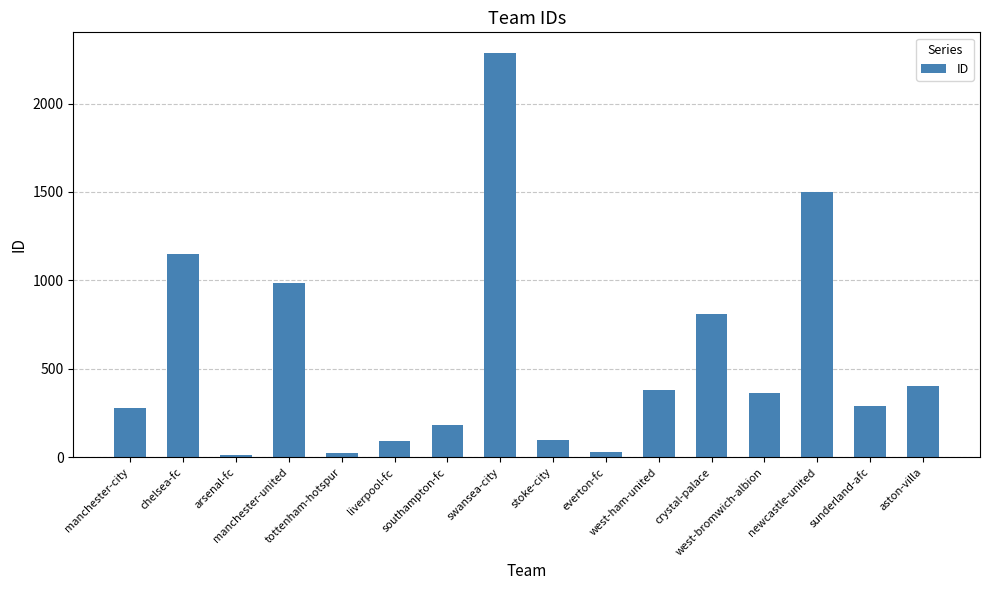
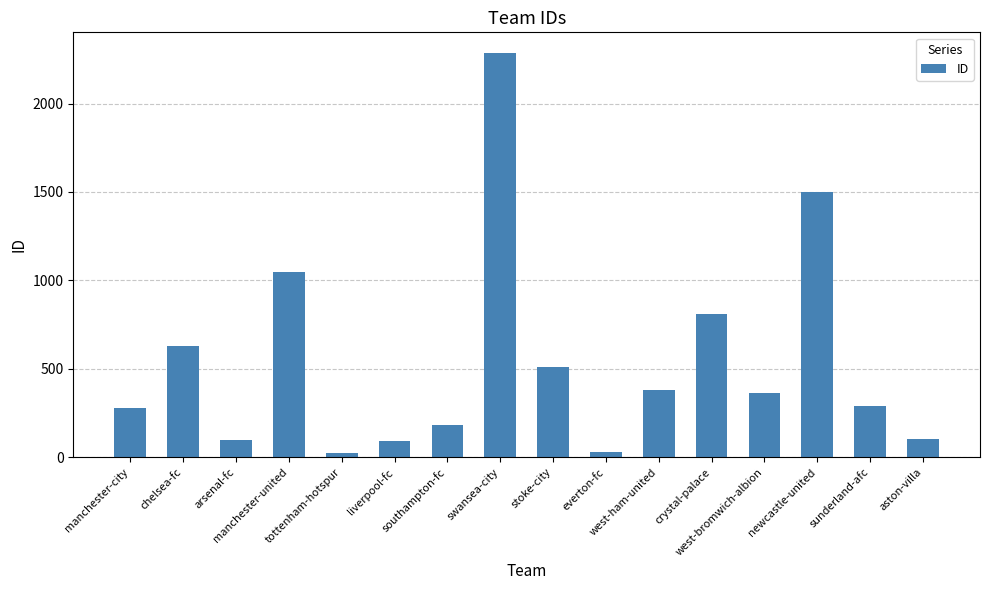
  {
    "manchester-city": 280,
-   "chelsea-fc": 1150,
-   "arsenal-fc": 10,
-   "manchester-united": 990,
+   "chelsea-fc": 630,
+   "arsenal-fc": 100,
+   "manchester-united": 1050,
    "tottenham-hotspur": 30,
    "liverpool-fc": 90,
    "southampton-fc": 180,
    "swansea-city": 2290,
-   "stoke-city": 100,
+   "stoke-city": 510,
    "everton-fc": 30,
    "west-ham-united": 380,
    "crystal-palace": 810,
    "west-bromwich-albion": 360,
    "newcastle-united": 1500,
    "sunderland-afc": 290,
-   "aston-villa": 410
+   "aston-villa": 100
  }
